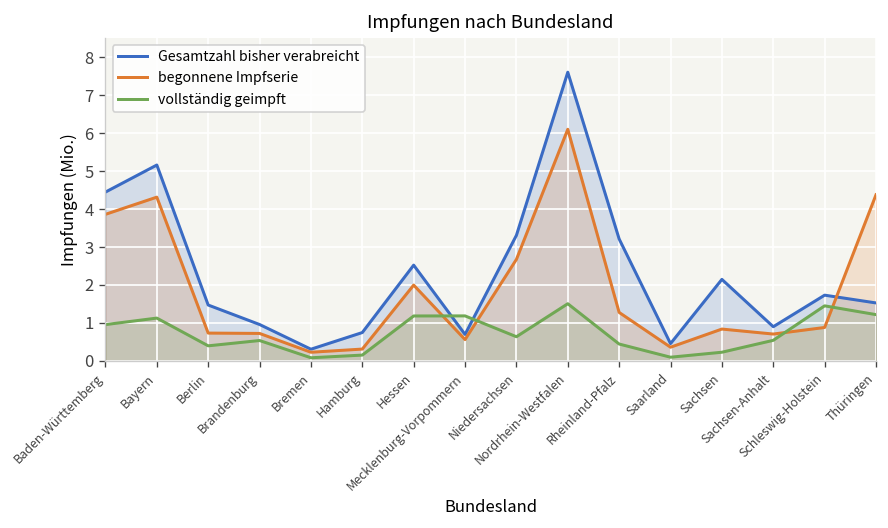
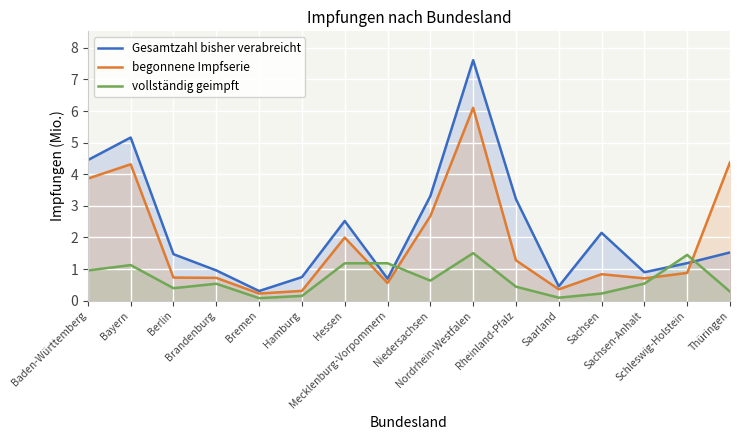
  {
    "Gesamtzahl bisher verabreicht": {
      "Baden-Württemberg": 4.4,
      "Bayern": 5.2,
      "Berlin": 1.5,
      "Brandenburg": 1.0,
      "Hamburg": 0.7,
      "Hessen": 2.5,
      "Mecklenburg-Vorpommern": 0.7,
      "Niedersachsen": 3.3,
      "Nordrhein-Westfalen": 7.6,
      "Rheinland-Pfalz": 3.2,
      "Saarland": 0.5,
      "Sachsen": 2.1,
      "Sachsen-Anhalt": 0.9,
-     "Schleswig-Holstein": 1.7,
+     "Schleswig-Holstein": 1.2,
      "Thüringen": 1.5
    },
    "begonnene Impfserie": {
      "Baden-Württemberg": 3.9,
      "Bayern": 4.3,
      "Berlin": 0.7,
      "Brandenburg": 0.7,
      "Hamburg": 0.3,
      "Hessen": 2.0,
      "Mecklenburg-Vorpommern": 0.6,
      "Niedersachsen": 2.7,
      "Nordrhein-Westfalen": 6.1,
      "Rheinland-Pfalz": 1.3,
      "Saarland": 0.4,
      "Sachsen": 0.8,
      "Sachsen-Anhalt": 0.7,
      "Schleswig-Holstein": 0.9,
      "Thüringen": 4.4
    },
    "vollständig geimpft": {
      "Baden-Württemberg": 1.0,
      "Bayern": 1.1,
      "Berlin": 0.4,
      "Brandenburg": 0.5,
      "Bremen": 0.1,
      "Hamburg": 0.2,
      "Hessen": 1.2,
      "Mecklenburg-Vorpommern": 1.2,
      "Niedersachsen": 0.6,
      "Nordrhein-Westfalen": 1.5,
      "Rheinland-Pfalz": 0.4,
      "Saarland": 0.1,
      "Sachsen": 0.2,
      "Sachsen-Anhalt": 0.5,
      "Schleswig-Holstein": 1.4,
-     "Thüringen": 1.2
+     "Thüringen": 0.3
    }
  }
